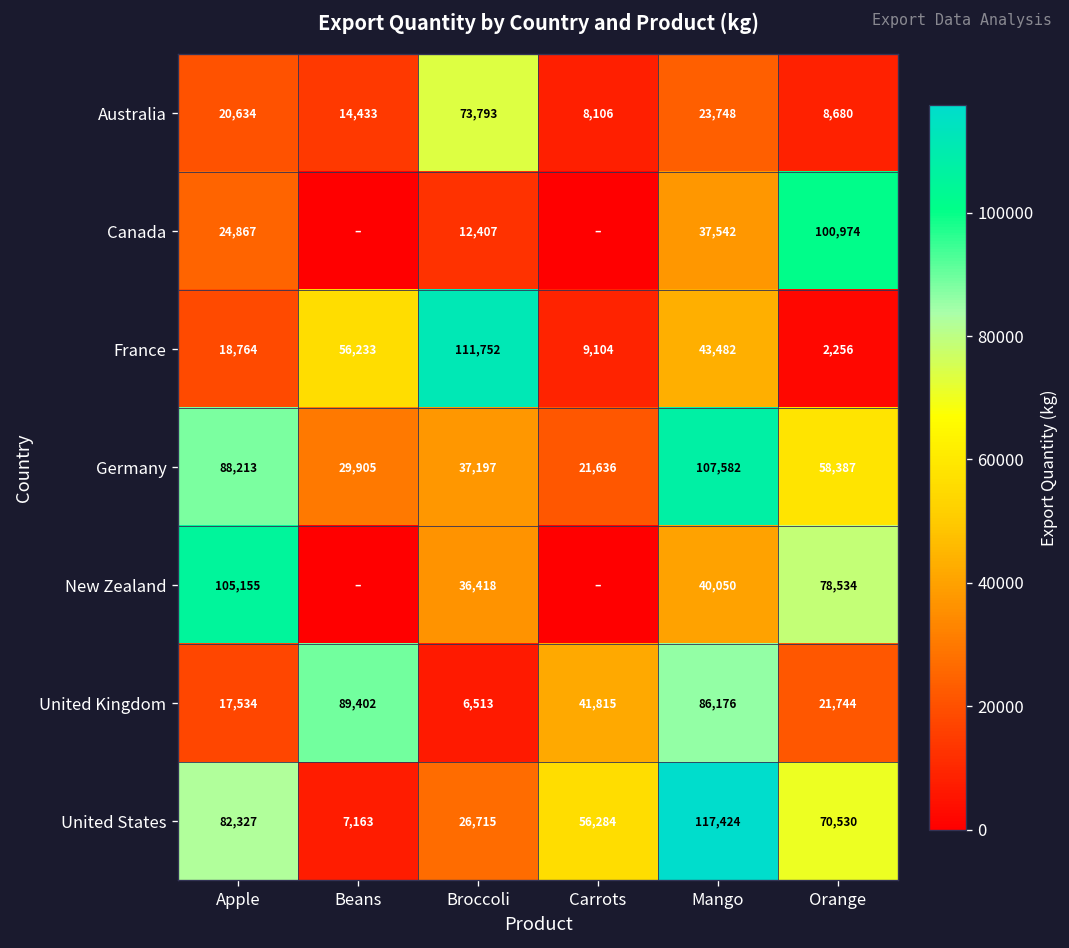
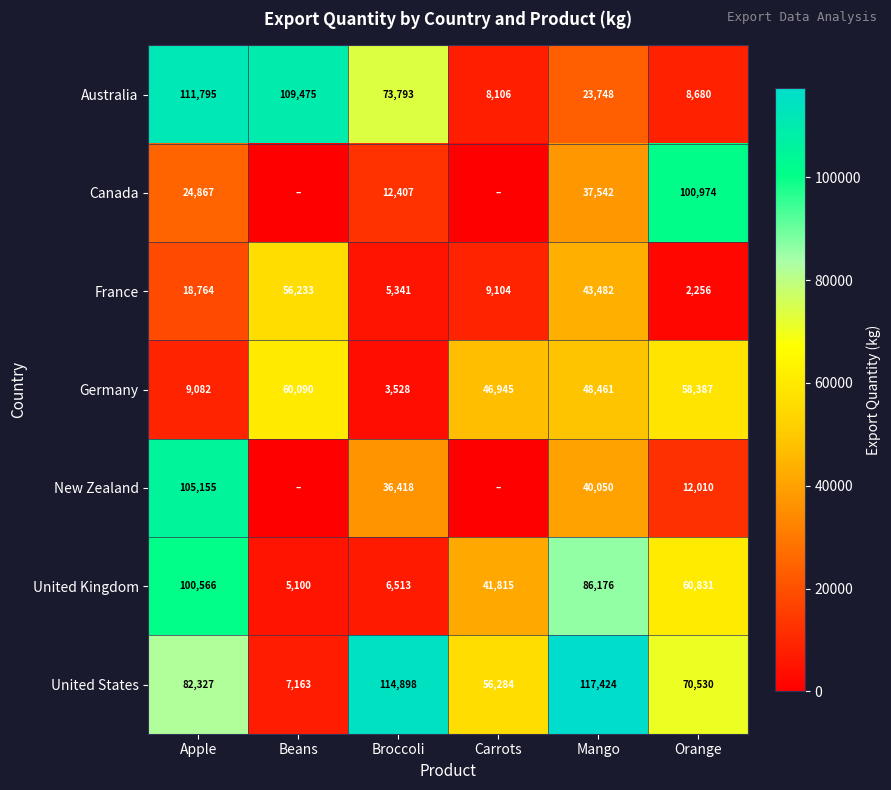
  {
    "Australia": {
-     "Apple": "20,634",
-     "Beans": "14,433",
+     "Apple": "111,795",
+     "Beans": "109,475",
      "Broccoli": "73,793",
      "Carrots": "8,106",
      "Mango": "23,748",
      "Orange": "8,680"
    },
    "Canada": {
      "Apple": "24,867",
      "Broccoli": "12,407",
      "Mango": "37,542",
      "Orange": "100,974"
    },
    "France": {
      "Apple": "18,764",
      "Beans": "56,233",
-     "Broccoli": "111,752",
+     "Broccoli": "5,341",
      "Carrots": "9,104",
      "Mango": "43,482",
      "Orange": "2,256"
    },
    "Germany": {
-     "Apple": "88,213",
-     "Beans": "29,905",
-     "Broccoli": "37,197",
-     "Carrots": "21,636",
-     "Mango": "107,582",
+     "Apple": "9,082",
+     "Beans": "60,090",
+     "Broccoli": "3,528",
+     "Carrots": "46,945",
+     "Mango": "48,461",
      "Orange": "58,387"
    },
    "New Zealand": {
      "Apple": "105,155",
      "Broccoli": "36,418",
      "Mango": "40,050",
-     "Orange": "78,534"
+     "Orange": "12,010"
    },
    "United Kingdom": {
-     "Apple": "17,534",
-     "Beans": "89,402",
+     "Apple": "100,566",
+     "Beans": "5,100",
      "Broccoli": "6,513",
      "Carrots": "41,815",
      "Mango": "86,176",
-     "Orange": "21,744"
+     "Orange": "60,831"
    },
    "United States": {
      "Apple": "82,327",
      "Beans": "7,163",
-     "Broccoli": "26,715",
+     "Broccoli": "114,898",
      "Carrots": "56,284",
      "Mango": "117,424",
      "Orange": "70,530"
    }
  }
